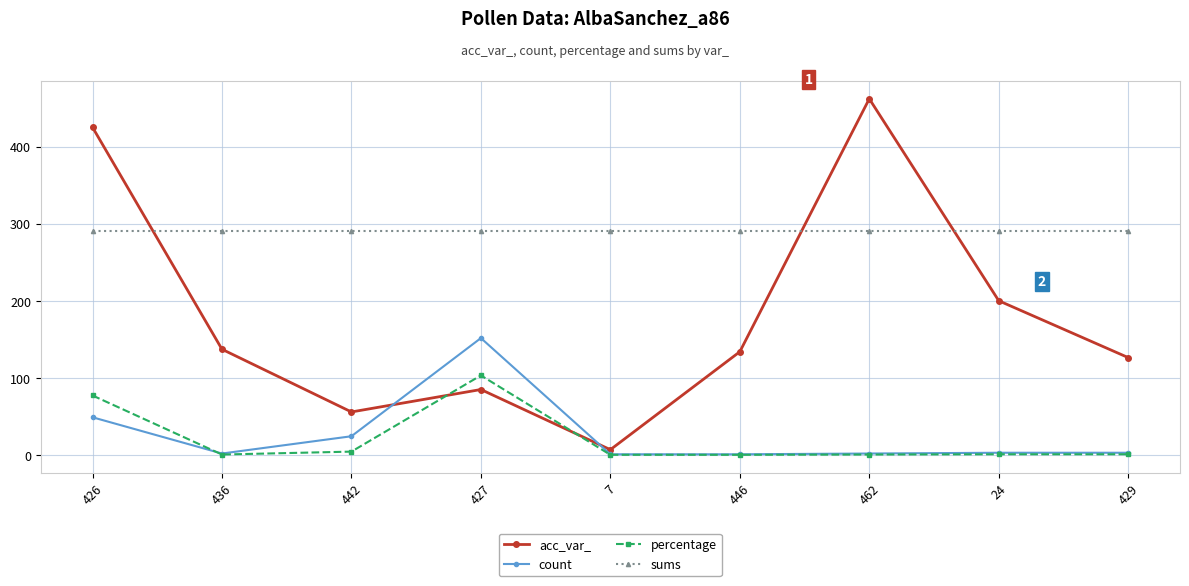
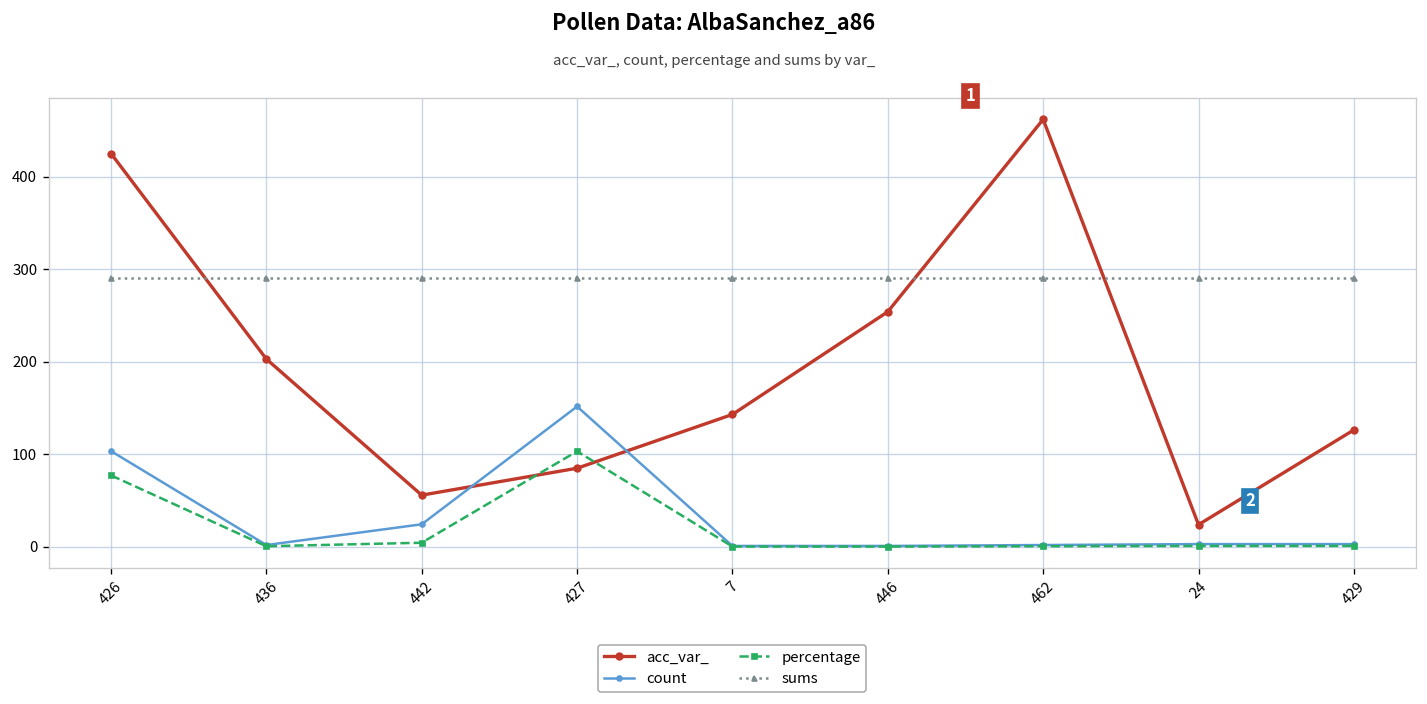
  {
    "acc_var_": {
      "426": 430,
-     "436": 140,
+     "436": 200,
      "442": 60,
      "427": 90,
-     "7": 10,
-     "446": 130,
+     "7": 140,
+     "446": 250,
      "462": 460,
-     "24": 200,
+     "24": 20,
      "429": 130
    },
    "count": {
-     "426": 50,
+     "426": 100,
      "442": 20,
      "427": 150
    },
    "percentage": {
      "426": 80,
      "442": 0,
      "427": 100
    },
    "sums": {
      "426": 290,
      "436": 290,
      "442": 290,
      "427": 290,
      "7": 290,
      "446": 290,
      "462": 290,
      "24": 290,
      "429": 290
    }
  }
